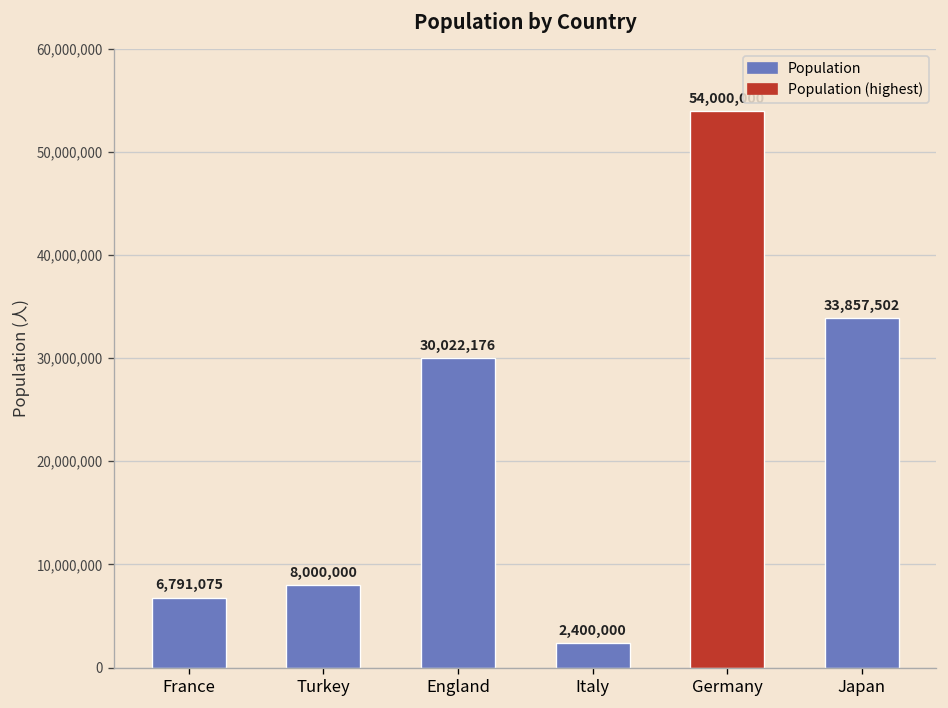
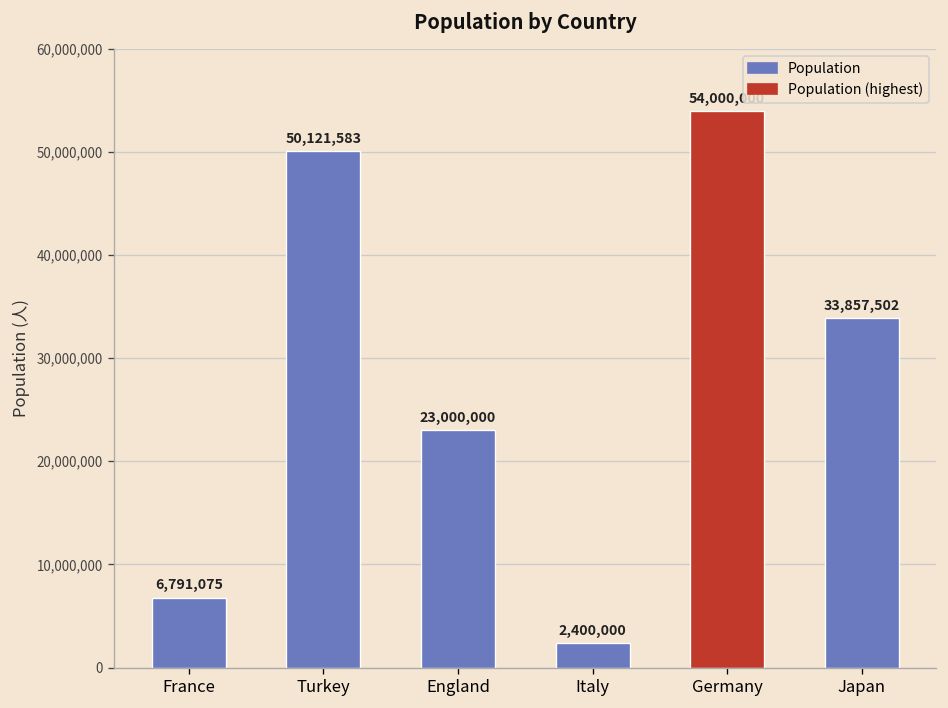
  {
    "France": "6,791,075",
-   "Turkey": "8,000,000",
-   "England": "30,022,176",
+   "Turkey": "50,121,583",
+   "England": "23,000,000",
    "Italy": "2,400,000",
    "Japan": "33,857,502"
  }
